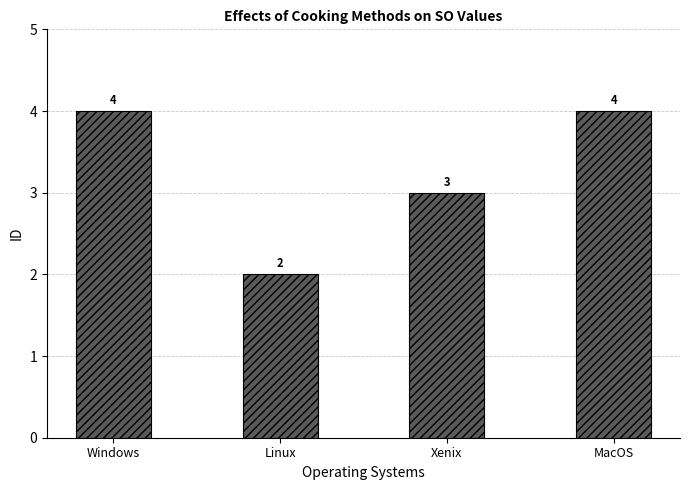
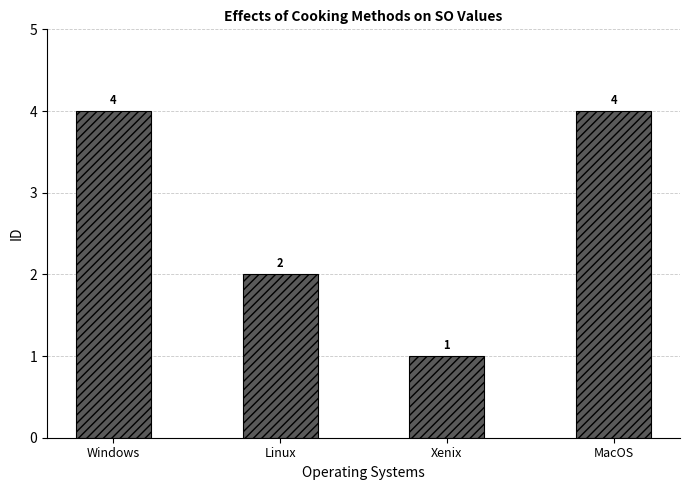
  {
    "Windows": 4,
    "Linux": 2,
-   "Xenix": 3,
+   "Xenix": 1,
    "MacOS": 4
  }
